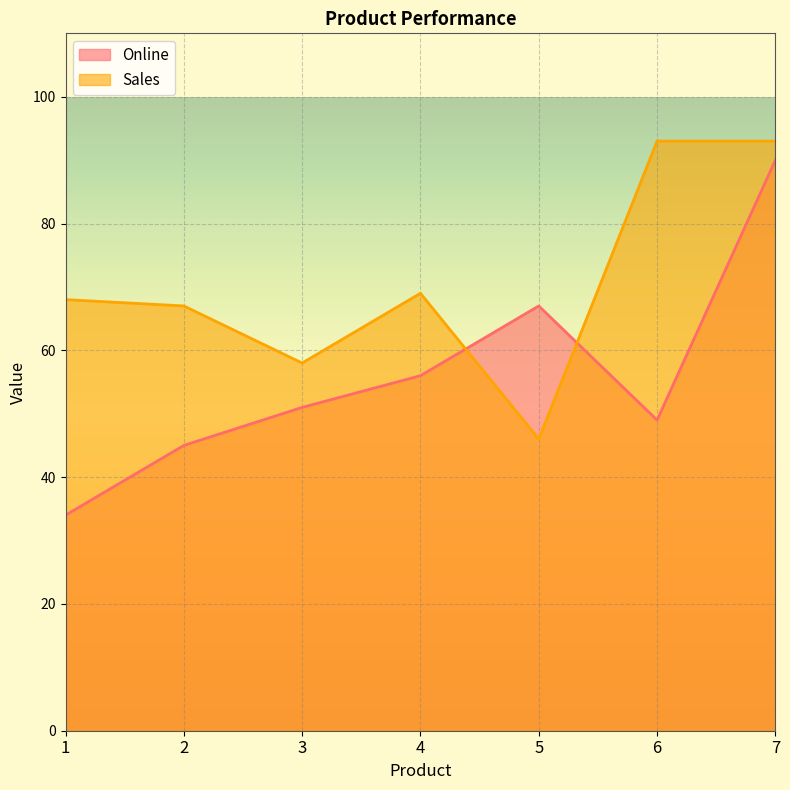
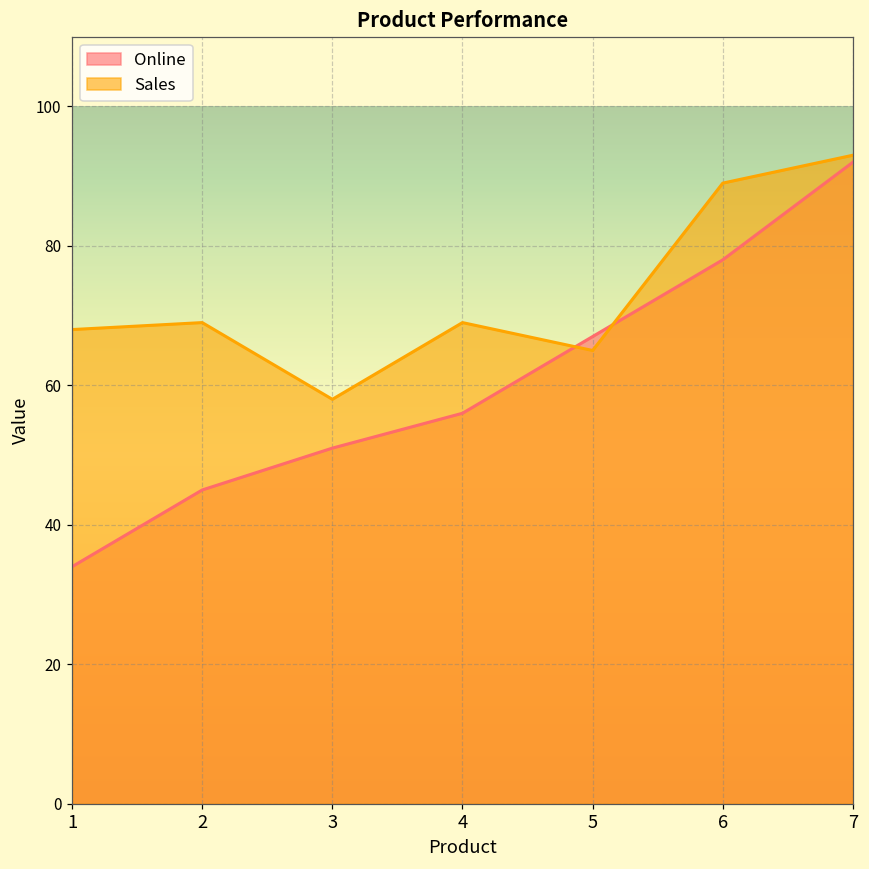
  {
    "Online": {
      "1": 34,
      "2": 45,
      "3": 51,
      "4": 56,
      "5": 67,
-     "6": 49,
-     "7": 90
+     "6": 78,
+     "7": 92
    },
    "Sales": {
      "1": 68,
-     "2": 67,
+     "2": 69,
      "3": 58,
      "4": 69,
-     "5": 46,
-     "6": 93,
+     "5": 65,
+     "6": 89,
      "7": 93
    }
  }
